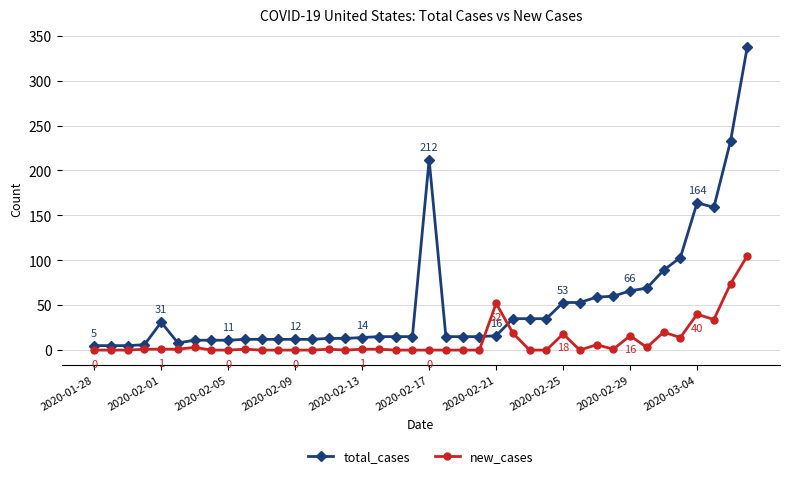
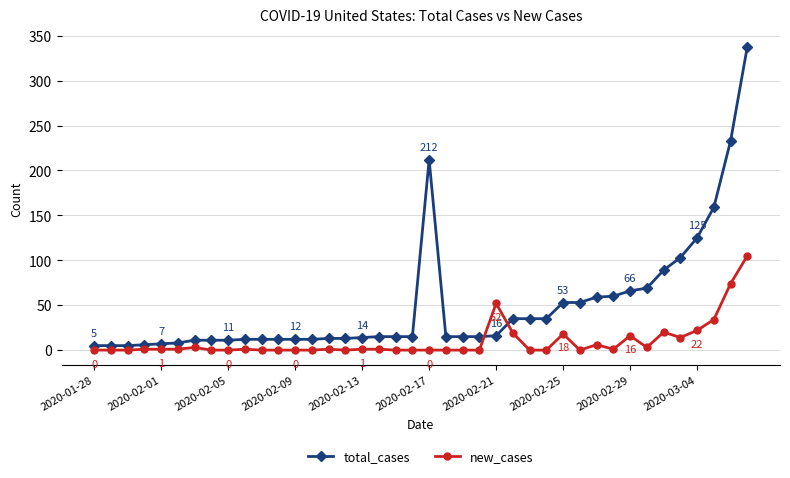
  {
    "total_cases": {
      "2020-01-28": 5,
-     "2020-02-01": 31,
+     "2020-02-01": 7,
      "2020-02-05": 11,
      "2020-02-09": 12,
      "2020-02-13": 14,
      "2020-02-17": 212,
      "2020-02-25": 53,
      "2020-02-29": 66,
-     "2020-03-04": 164
+     "2020-03-04": 125
    },
    "new_cases": {
      "2020-01-28": 0,
      "2020-02-01": 1,
      "2020-02-05": 0,
      "2020-02-09": 0,
      "2020-02-13": 1,
      "2020-02-17": 0,
      "2020-02-25": 18,
      "2020-02-29": 16,
-     "2020-03-04": 40
+     "2020-03-04": 22
    }
  }
